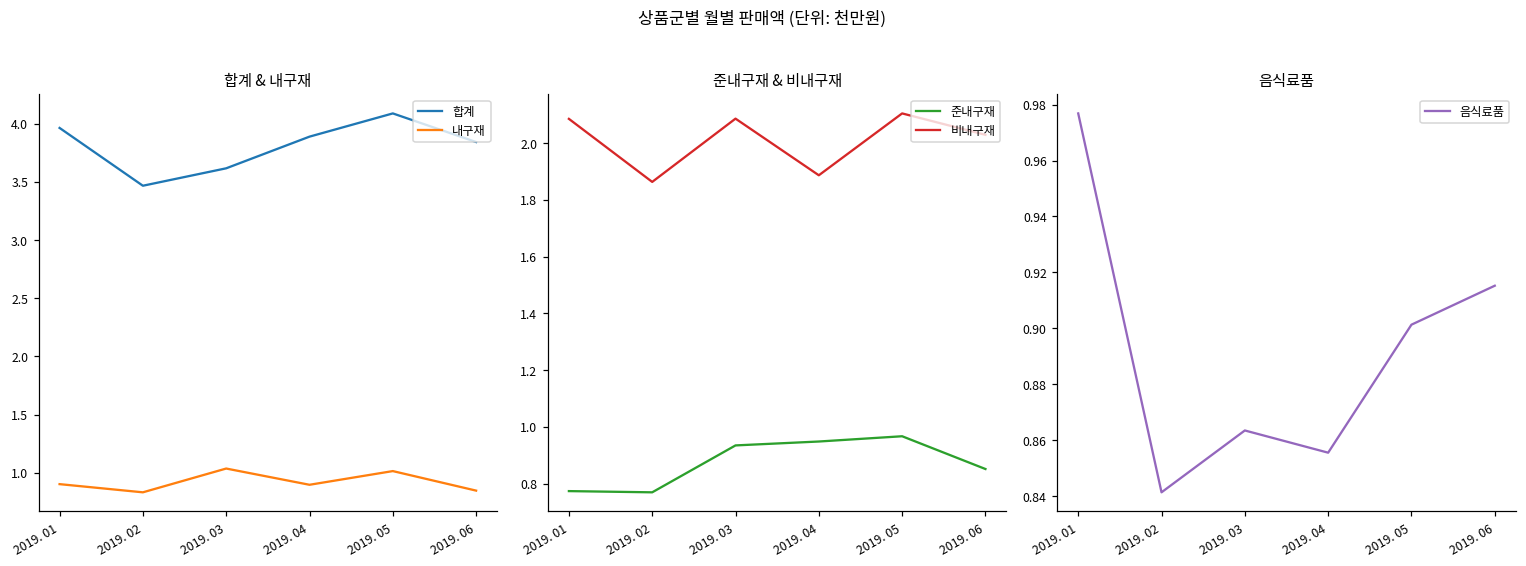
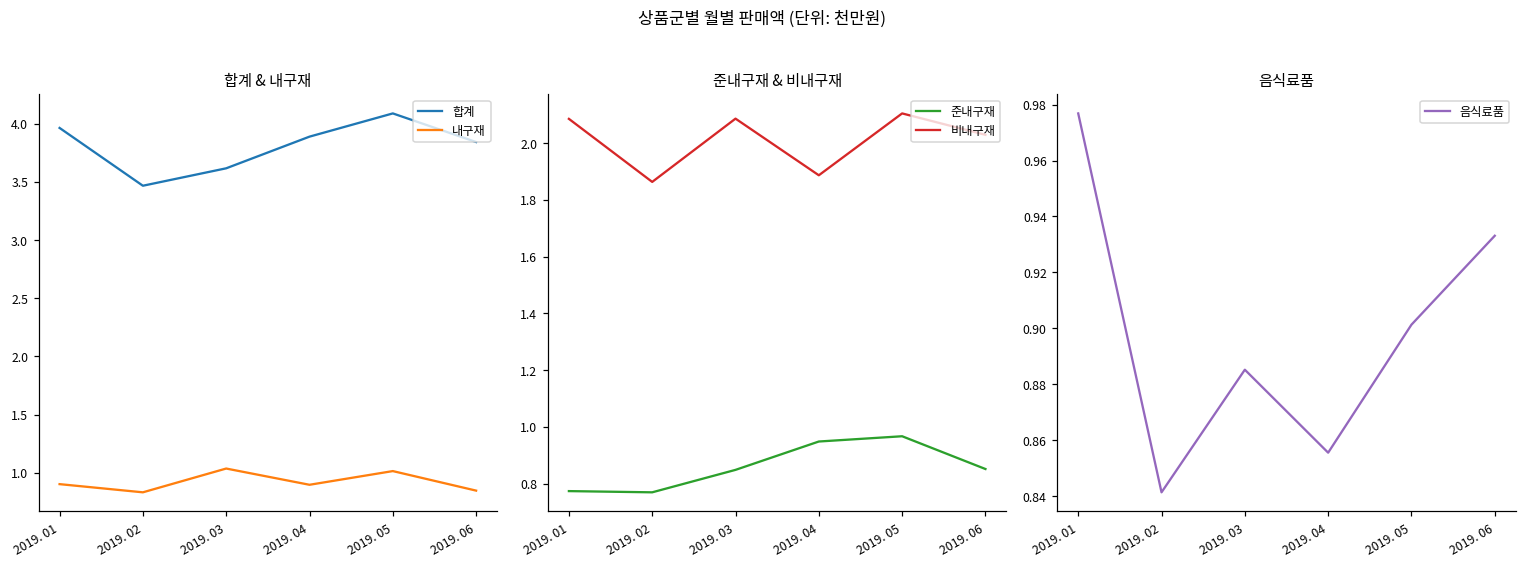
  {
    "합계 & 내구재": {
      "합계": {
        "2019. 01": 3.96,
        "2019. 02": 3.47,
        "2019. 03": 3.62,
        "2019. 04": 3.89,
        "2019. 05": 4.09,
        "2019. 06": 3.84
      },
      "내구재": {
        "2019. 01": 0.90,
        "2019. 02": 0.83,
        "2019. 03": 1.04,
        "2019. 04": 0.90,
        "2019. 05": 1.02,
        "2019. 06": 0.85
      }
    },
    "준내구재 & 비내구재": {
      "준내구재": {
        "2019. 01": 0.77,
        "2019. 02": 0.77,
-       "2019. 03": 0.94,
+       "2019. 03": 0.85,
        "2019. 04": 0.95,
        "2019. 05": 0.97,
        "2019. 06": 0.85
      },
      "비내구재": {
        "2019. 01": 2.09,
        "2019. 02": 1.86,
        "2019. 03": 2.09,
        "2019. 04": 1.89,
        "2019. 05": 2.10
      }
    },
    "음식료품": {
      "2019. 01": 0.977,
      "2019. 02": 0.841,
-     "2019. 03": 0.863,
+     "2019. 03": 0.885,
      "2019. 04": 0.856,
      "2019. 05": 0.901,
-     "2019. 06": 0.915
+     "2019. 06": 0.933
    }
  }
